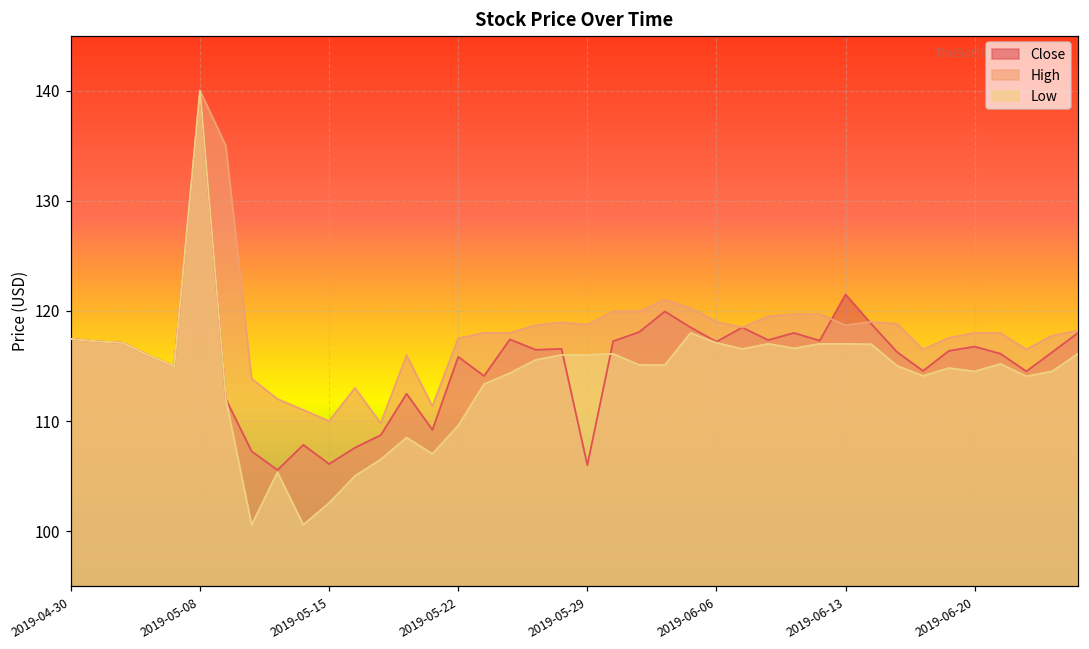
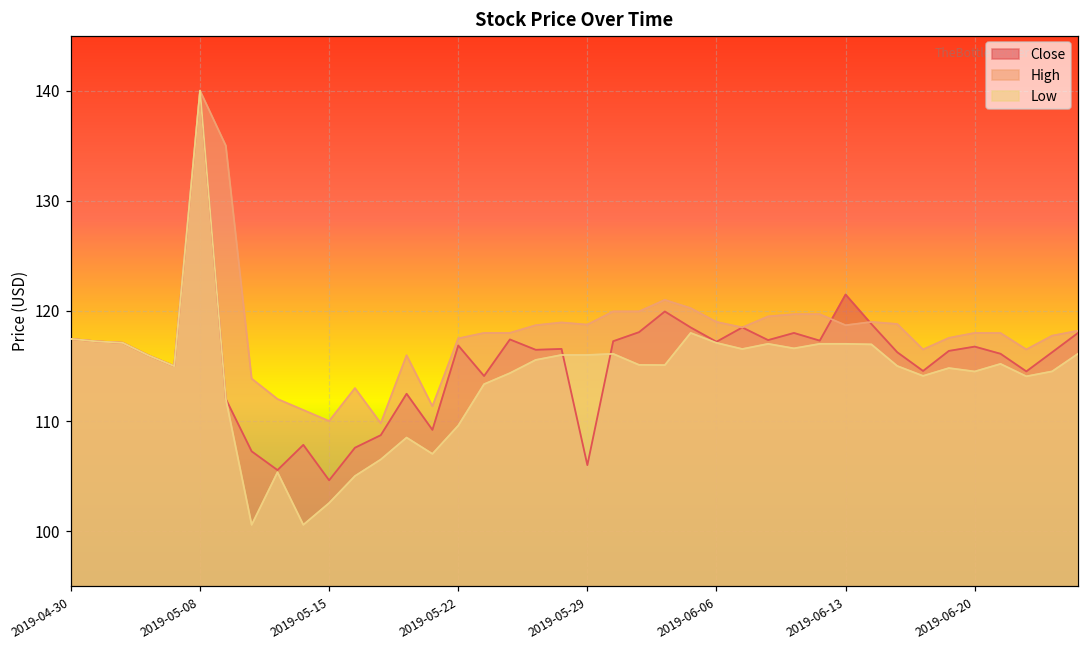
  {
    "Close": {
-     "2019-05-15": 106.1,
-     "2019-05-22": 115.8,
+     "2019-05-15": 104.6,
+     "2019-05-22": 116.9,
      "2019-05-29": 106.0,
      "2019-06-13": 121.5,
      "2019-06-20": 116.8
    }
  }
